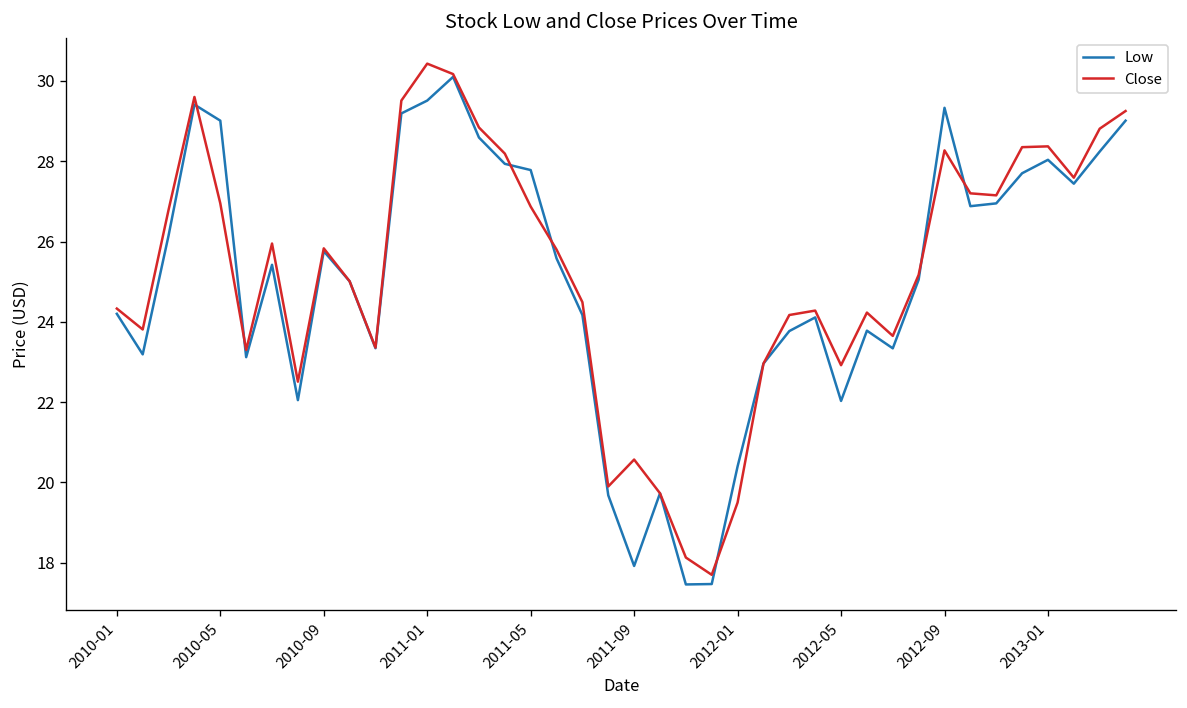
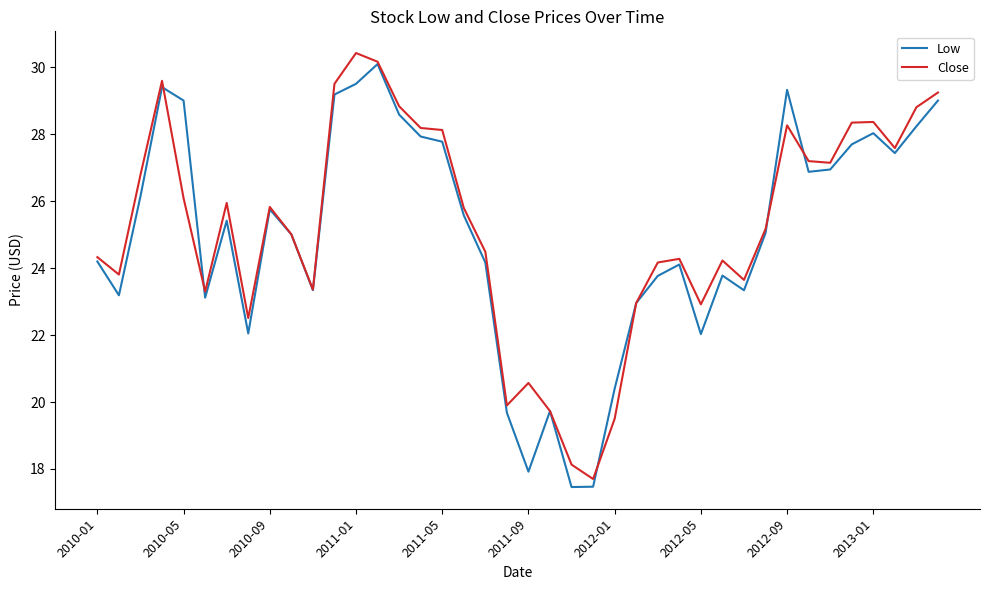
  {
    "Low": {
      "2010-01": 24.2,
      "2010-05": 29.0,
      "2011-01": 29.5,
      "2011-05": 27.8,
      "2011-09": 17.9,
      "2012-01": 20.4,
      "2012-05": 22.0,
      "2012-09": 29.3,
      "2013-01": 28.0
    },
    "Close": {
      "2010-01": 24.3,
-     "2010-05": 27.0,
+     "2010-05": 26.1,
      "2011-01": 30.4,
-     "2011-05": 26.9,
+     "2011-05": 28.1,
      "2011-09": 20.6,
      "2012-01": 19.5,
      "2012-05": 22.9,
      "2012-09": 28.3,
      "2013-01": 28.4
    }
  }
